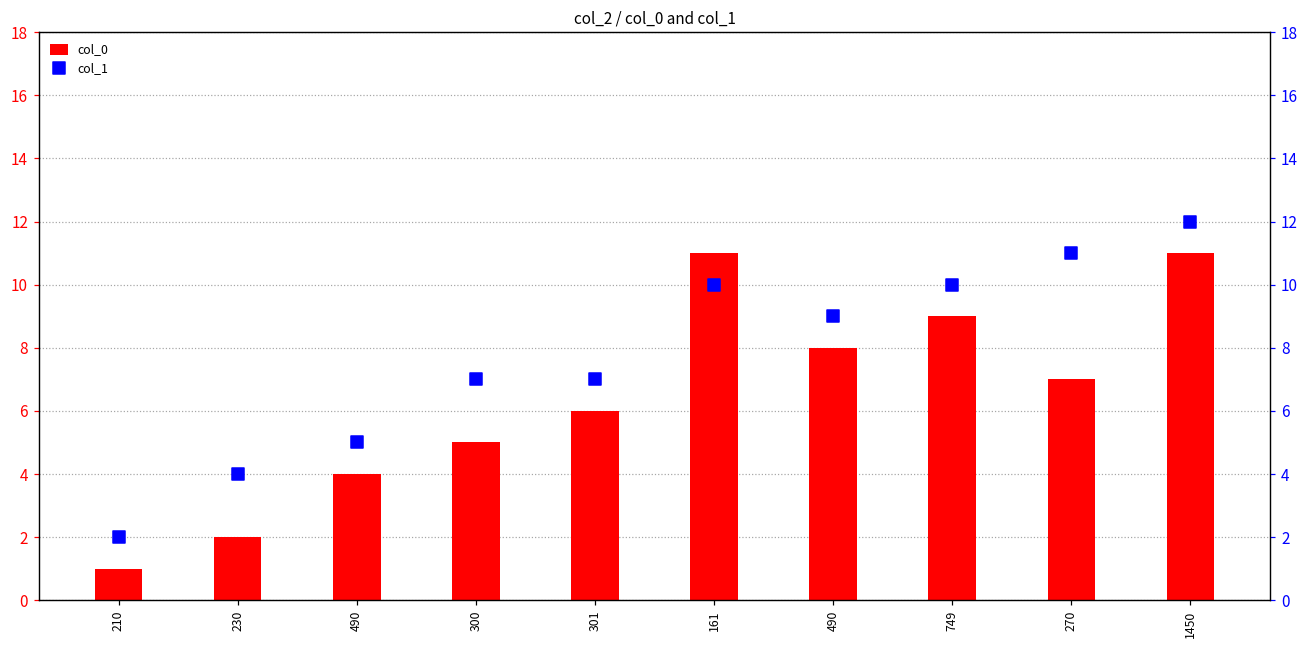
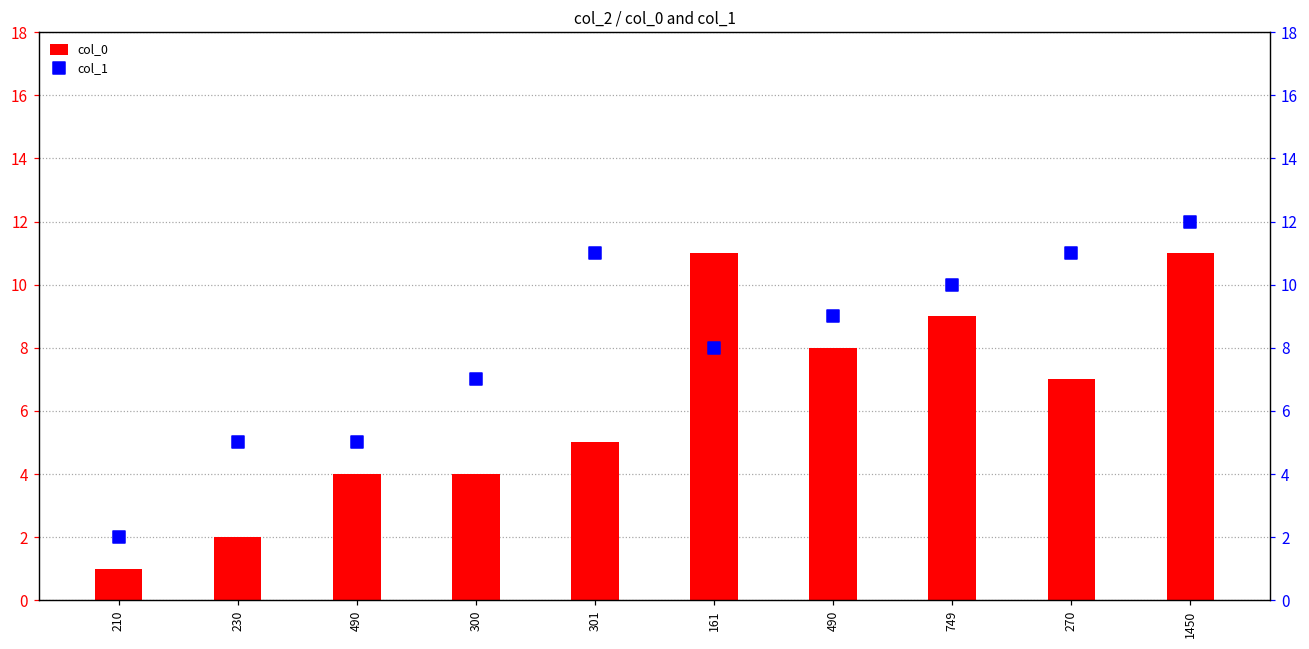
  {
    "col_0": {
      "210": 1,
      "230": 2,
-     "300": 5,
-     "301": 6,
+     "300": 4,
+     "301": 5,
      "161": 11,
      "749": 9,
      "270": 7,
      "1450": 11
    },
    "col_1": {
-     "230": 4,
-     "301": 7,
-     "161": 10
+     "230": 5,
+     "301": 11,
+     "161": 8
    }
  }
